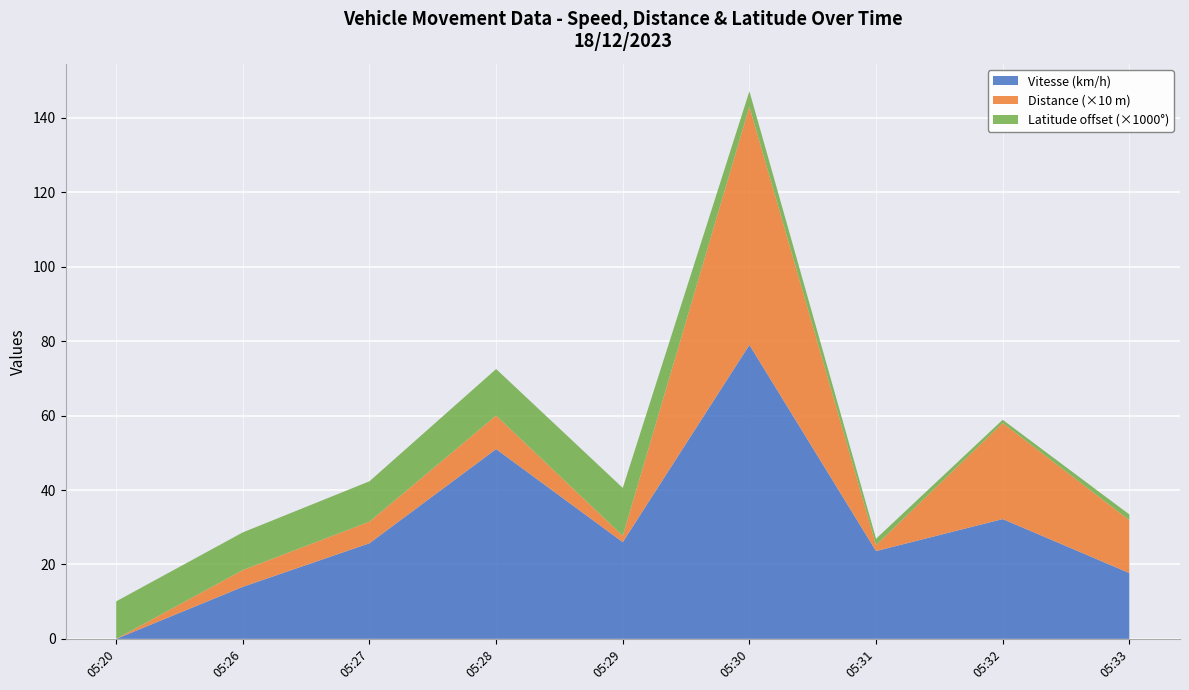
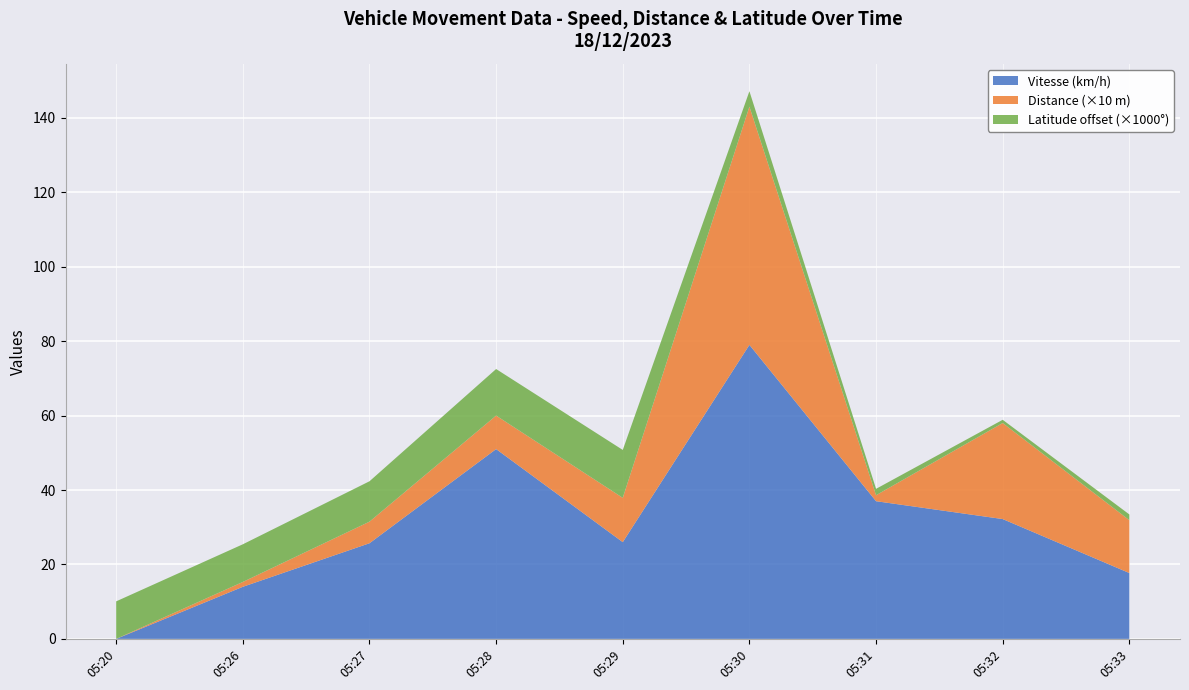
  {
    "Vitesse (km/h)": {
      "05:26": 14,
      "05:27": 26,
      "05:28": 51,
      "05:29": 26,
      "05:30": 79,
-     "05:31": 24,
+     "05:31": 37,
      "05:32": 32,
      "05:33": 18
    },
    "Distance (×10 m)": {
-     "05:26": 5,
+     "05:26": 1,
      "05:27": 6,
      "05:28": 9,
-     "05:29": 2,
+     "05:29": 12,
      "05:30": 64,
      "05:31": 2,
      "05:32": 26,
      "05:33": 14
    },
    "Latitude offset (×1000°)": {
      "05:20": 10,
      "05:26": 10,
      "05:27": 11,
      "05:28": 13,
      "05:29": 13,
      "05:30": 4,
      "05:31": 2,
      "05:32": 1,
      "05:33": 2
    }
  }
